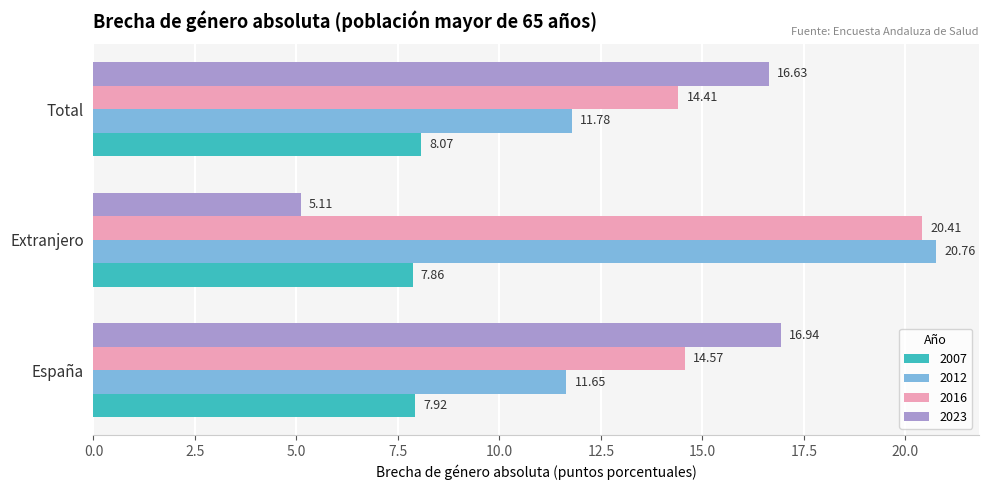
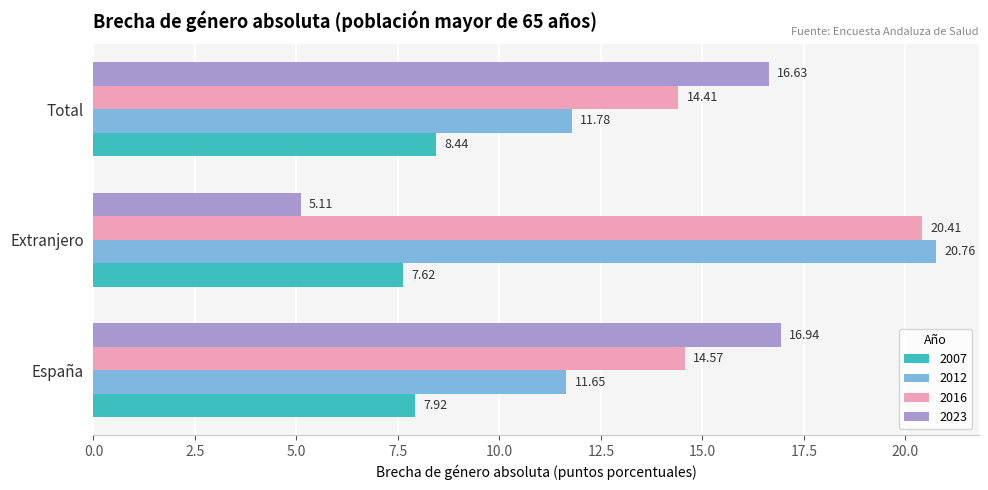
  {
    "2007": {
-     "Total": 8.07,
-     "Extranjero": 7.86,
+     "Total": 8.44,
+     "Extranjero": 7.62,
      "España": 7.92
    },
    "2016": {
      "Total": 14.41,
      "Extranjero": 20.41,
      "España": 14.57
    }
  }
